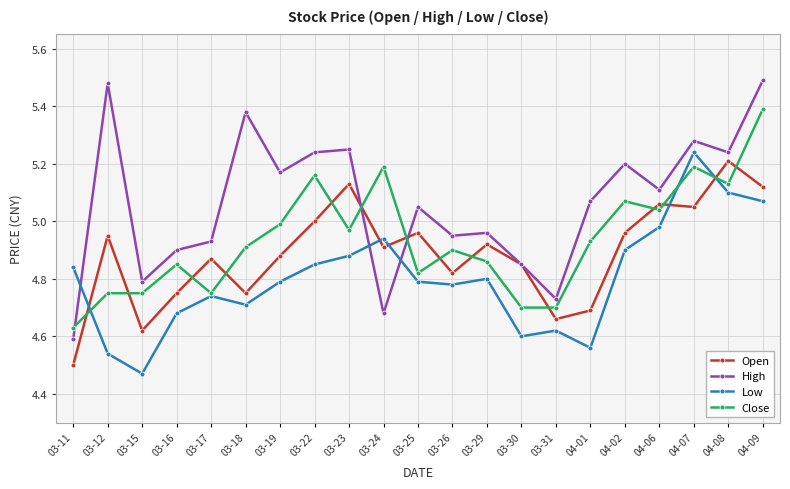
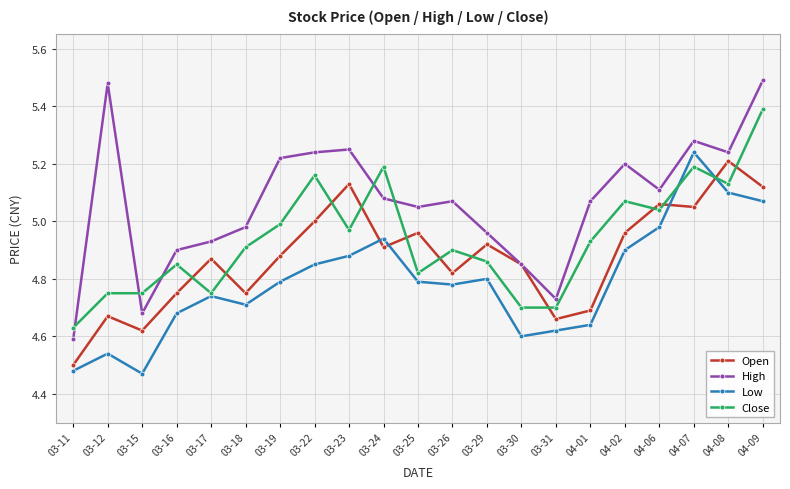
  {
    "Open": {
      "03-11": 4.50,
-     "03-12": 4.95,
+     "03-12": 4.67,
      "03-15": 4.62,
      "03-16": 4.75,
      "03-17": 4.87,
      "03-18": 4.75,
      "03-19": 4.88,
      "03-22": 5.00,
      "03-23": 5.13,
      "03-24": 4.91,
      "03-25": 4.96,
      "03-26": 4.82,
      "03-29": 4.92,
      "03-31": 4.66,
      "04-01": 4.69,
      "04-02": 4.96,
      "04-06": 5.06,
      "04-07": 5.05,
      "04-08": 5.21,
      "04-09": 5.12
    },
    "High": {
      "03-11": 4.59,
      "03-12": 5.48,
-     "03-15": 4.79,
+     "03-15": 4.68,
      "03-16": 4.90,
      "03-17": 4.93,
-     "03-18": 5.38,
-     "03-19": 5.17,
+     "03-18": 4.98,
+     "03-19": 5.22,
      "03-22": 5.24,
      "03-23": 5.25,
-     "03-24": 4.68,
+     "03-24": 5.08,
      "03-25": 5.05,
-     "03-26": 4.95,
+     "03-26": 5.07,
      "03-29": 4.96,
      "03-31": 4.73,
      "04-01": 5.07,
      "04-02": 5.20,
      "04-06": 5.11,
      "04-07": 5.28,
      "04-08": 5.24,
      "04-09": 5.49
    },
    "Low": {
-     "03-11": 4.84,
+     "03-11": 4.48,
      "03-12": 4.54,
      "03-15": 4.47,
      "03-16": 4.68,
      "03-17": 4.74,
      "03-18": 4.71,
      "03-19": 4.79,
      "03-22": 4.85,
      "03-23": 4.88,
      "03-24": 4.94,
      "03-25": 4.79,
      "03-26": 4.78,
      "03-29": 4.80,
      "03-30": 4.60,
      "03-31": 4.62,
-     "04-01": 4.56,
+     "04-01": 4.64,
      "04-02": 4.90,
      "04-06": 4.98,
      "04-07": 5.24,
      "04-08": 5.10,
      "04-09": 5.07
    },
    "Close": {
      "03-11": 4.63,
      "03-12": 4.75,
      "03-15": 4.75,
      "03-16": 4.85,
      "03-17": 4.75,
      "03-18": 4.91,
      "03-19": 4.99,
      "03-22": 5.16,
      "03-23": 4.97,
      "03-24": 5.19,
      "03-25": 4.82,
      "03-26": 4.90,
      "03-29": 4.86,
      "03-30": 4.70,
      "03-31": 4.70,
      "04-01": 4.93,
      "04-02": 5.07,
      "04-06": 5.04,
      "04-07": 5.19,
      "04-08": 5.13,
      "04-09": 5.39
    }
  }
